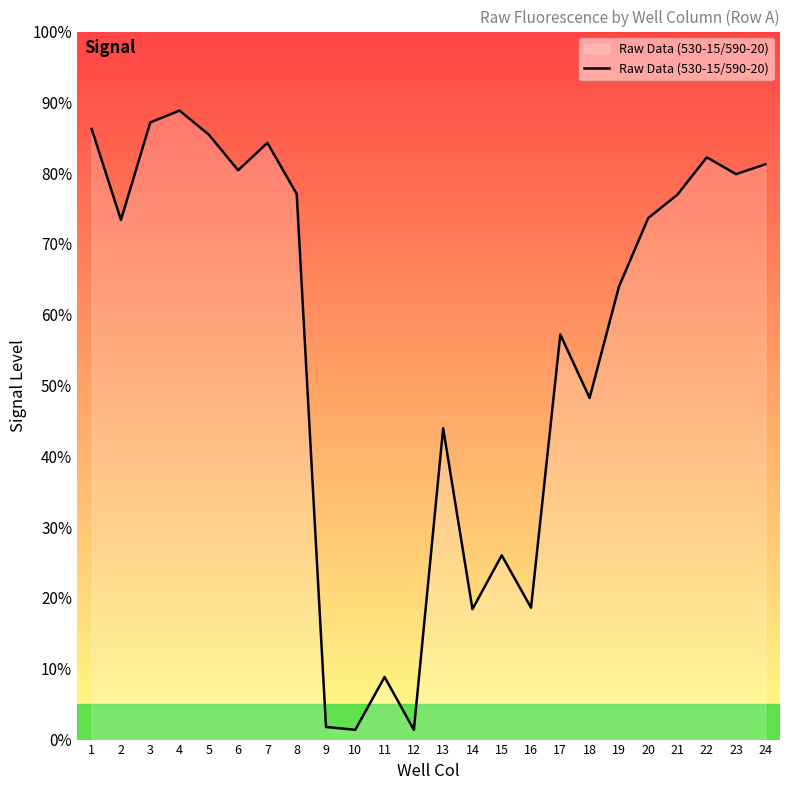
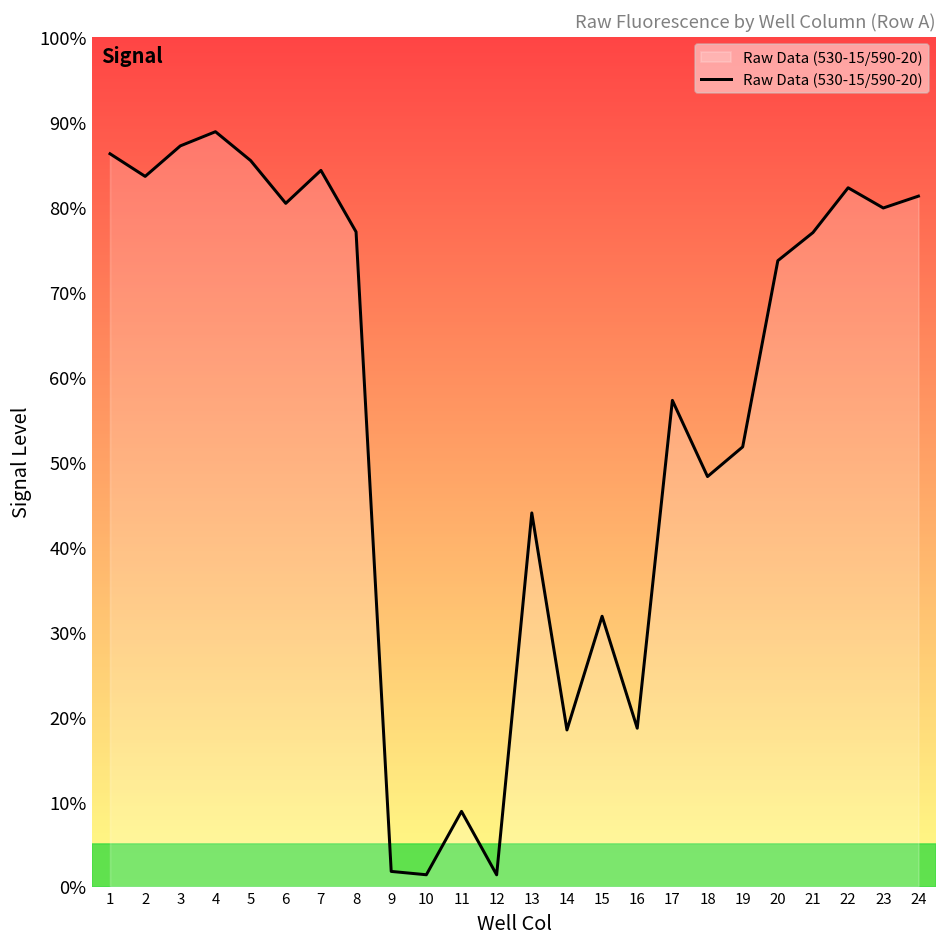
  {
    "1": "86%",
-   "2": "73%",
+   "2": "84%",
    "3": "87%",
    "4": "89%",
    "5": "85%",
    "6": "80%",
    "7": "84%",
    "8": "77%",
    "11": "9%",
    "13": "44%",
    "14": "18%",
-   "15": "26%",
+   "15": "32%",
    "16": "19%",
    "17": "57%",
    "18": "48%",
-   "19": "64%",
+   "19": "52%",
    "20": "74%",
    "21": "77%",
    "22": "82%",
    "23": "80%",
    "24": "81%"
  }
